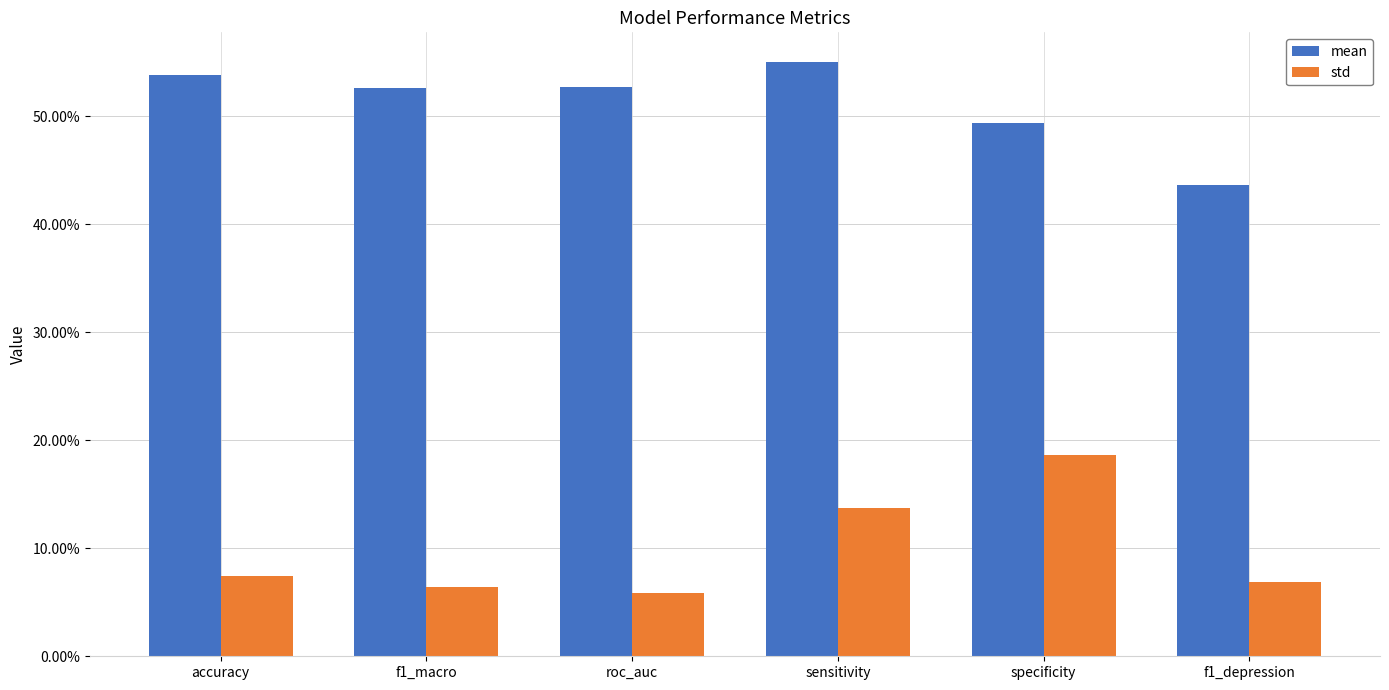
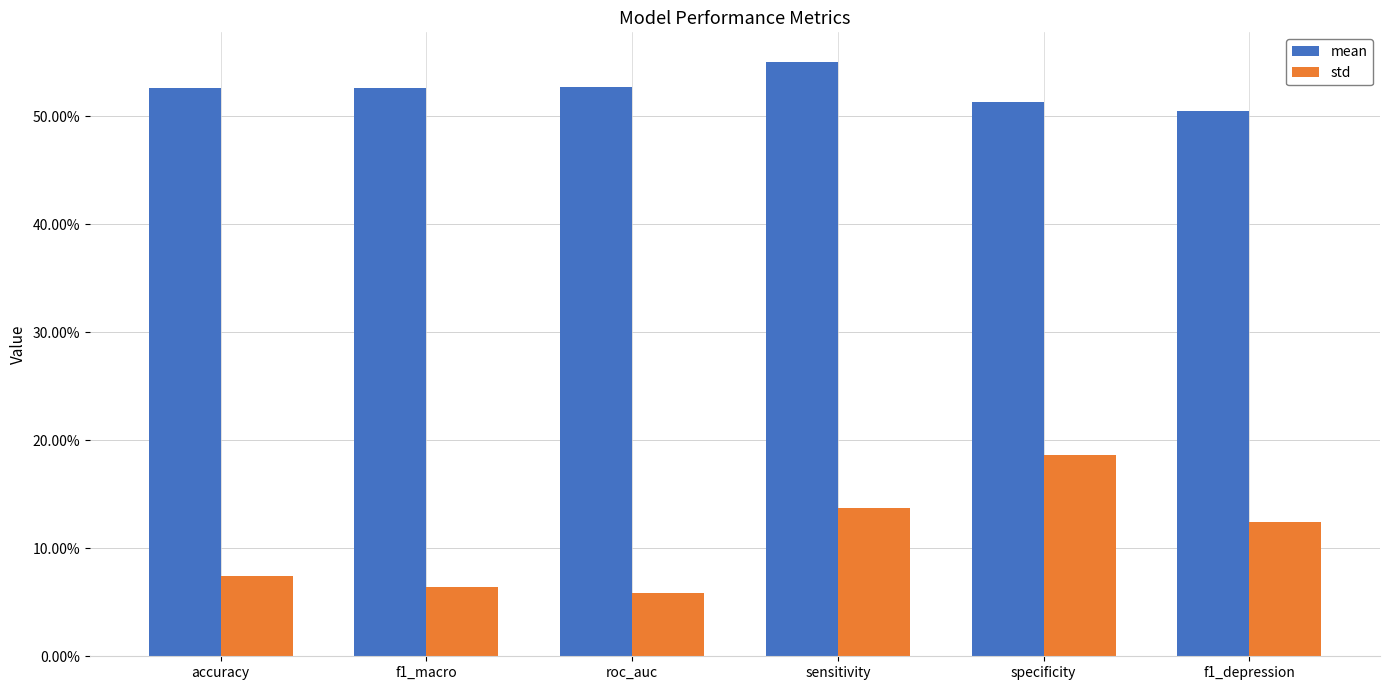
  {
    "mean": {
-     "accuracy": "53.8%",
+     "accuracy": "52.6%",
      "f1_macro": "52.6%",
      "roc_auc": "52.7%",
      "sensitivity": "55.0%",
-     "specificity": "49.3%",
-     "f1_depression": "43.6%"
+     "specificity": "51.3%",
+     "f1_depression": "50.5%"
    },
    "std": {
      "accuracy": "7.5%",
      "f1_macro": "6.4%",
      "roc_auc": "5.8%",
      "sensitivity": "13.8%",
      "specificity": "18.6%",
-     "f1_depression": "6.9%"
+     "f1_depression": "12.4%"
    }
  }
